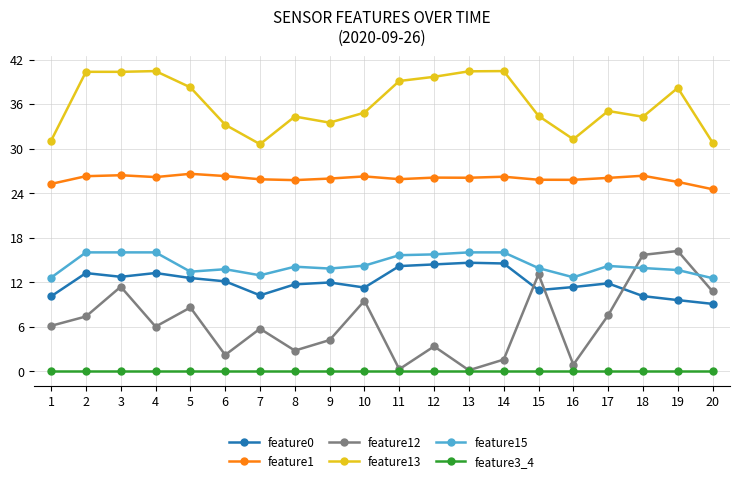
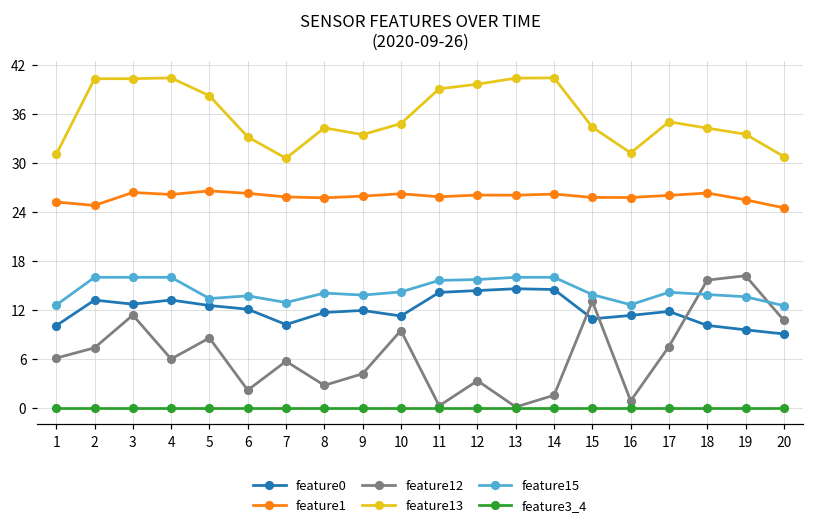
  {
    "feature0": {
      "1": 10,
      "2": 13,
      "3": 13,
      "4": 13,
      "5": 13,
      "6": 12,
      "7": 10,
      "8": 12,
      "9": 12,
      "10": 11,
      "11": 14,
      "12": 14,
      "13": 15,
      "14": 15,
      "15": 11,
      "16": 11,
      "17": 12,
      "18": 10,
      "19": 10,
      "20": 9
    },
    "feature1": {
      "1": 25,
-     "2": 26,
+     "2": 25,
      "3": 26,
      "4": 26,
      "5": 27,
      "6": 26,
      "7": 26,
      "8": 26,
      "9": 26,
      "10": 26,
      "11": 26,
      "12": 26,
      "13": 26,
      "14": 26,
      "15": 26,
      "16": 26,
      "17": 26,
      "18": 26,
      "19": 26,
      "20": 25
    },
    "feature12": {
      "1": 6,
      "2": 7,
      "3": 11,
      "4": 6,
      "5": 9,
      "6": 2,
      "7": 6,
      "8": 3,
      "9": 4,
      "10": 9,
      "12": 3,
      "14": 2,
      "15": 13,
      "16": 1,
      "17": 8,
      "18": 16,
      "19": 16,
      "20": 11
    },
    "feature13": {
      "1": 31,
      "2": 40,
      "3": 40,
      "4": 40,
      "5": 38,
      "6": 33,
      "7": 31,
      "8": 34,
      "9": 33,
      "10": 35,
      "11": 39,
      "12": 40,
      "13": 40,
      "14": 40,
      "15": 34,
      "16": 31,
      "17": 35,
      "18": 34,
-     "19": 38,
+     "19": 34,
      "20": 31
    },
    "feature15": {
      "1": 13,
      "2": 16,
      "3": 16,
      "4": 16,
      "5": 13,
      "6": 14,
      "7": 13,
      "8": 14,
      "9": 14,
      "10": 14,
      "11": 16,
      "12": 16,
      "13": 16,
      "14": 16,
      "15": 14,
      "16": 13,
      "17": 14,
      "18": 14,
      "19": 14,
      "20": 13
    },
    "feature3_4": {
      "1": 0,
      "2": 0,
      "3": 0,
      "4": 0,
      "5": 0,
      "6": 0,
      "7": 0,
      "8": 0,
      "9": 0,
      "10": 0,
      "12": 0,
      "14": 0,
      "15": 0,
      "16": 0,
      "17": 0,
      "18": 0,
      "19": 0,
      "20": 0
    }
  }
